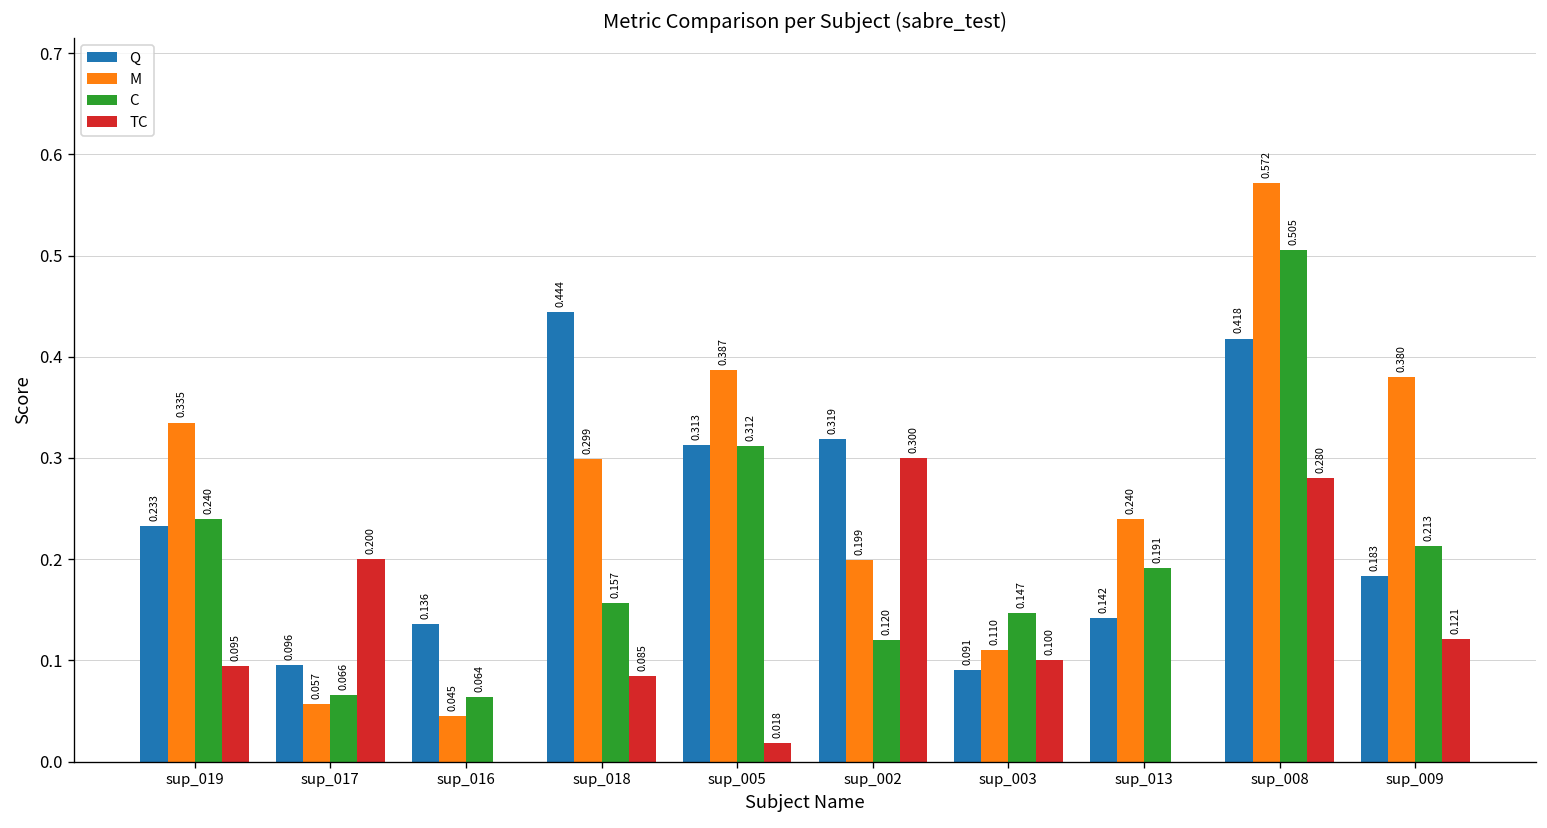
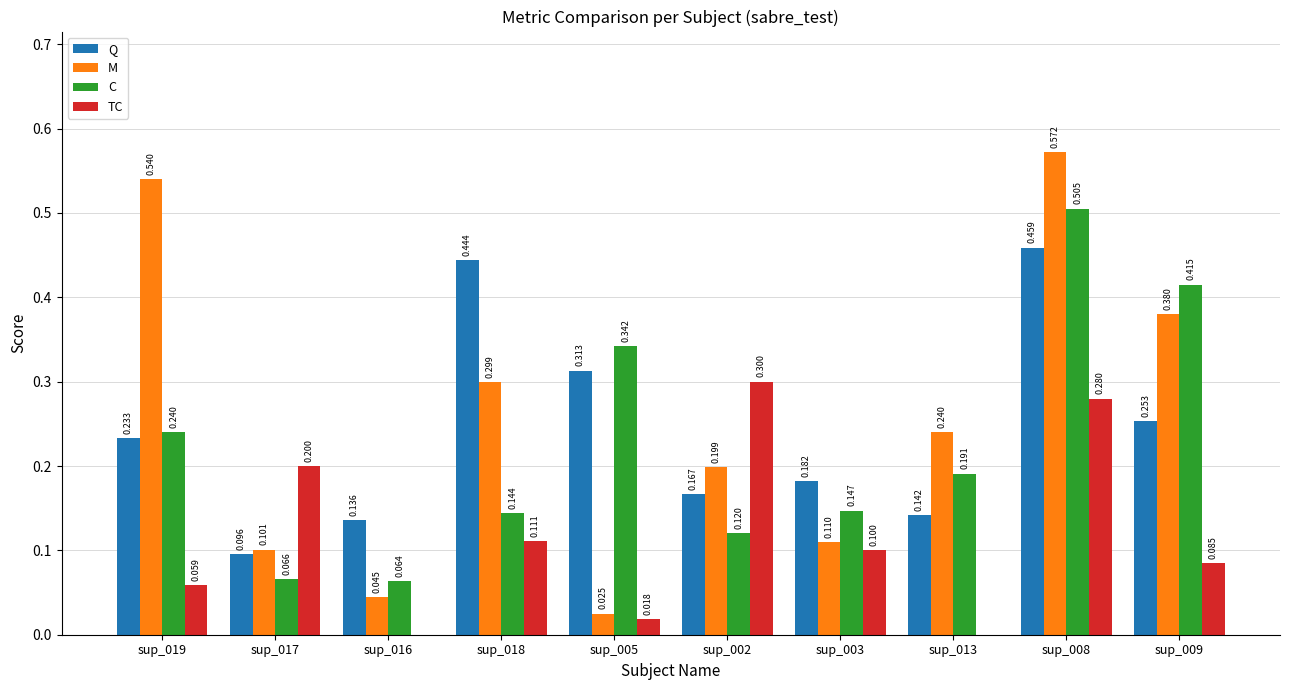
  {
    "Q": {
      "sup_019": 0.233,
      "sup_017": 0.096,
      "sup_016": 0.136,
      "sup_018": 0.444,
      "sup_005": 0.313,
-     "sup_002": 0.319,
-     "sup_003": 0.091,
+     "sup_002": 0.167,
+     "sup_003": 0.182,
      "sup_013": 0.142,
-     "sup_008": 0.418,
-     "sup_009": 0.183
+     "sup_008": 0.459,
+     "sup_009": 0.253
    },
    "M": {
-     "sup_019": 0.335,
-     "sup_017": 0.057,
+     "sup_019": 0.540,
+     "sup_017": 0.101,
      "sup_016": 0.045,
      "sup_018": 0.299,
-     "sup_005": 0.387,
+     "sup_005": 0.025,
      "sup_002": 0.199,
      "sup_003": 0.110,
      "sup_013": 0.240,
      "sup_008": 0.572,
      "sup_009": 0.380
    },
    "C": {
      "sup_019": 0.240,
      "sup_017": 0.066,
      "sup_016": 0.064,
-     "sup_018": 0.157,
-     "sup_005": 0.312,
+     "sup_018": 0.144,
+     "sup_005": 0.342,
      "sup_002": 0.120,
      "sup_003": 0.147,
      "sup_013": 0.191,
      "sup_008": 0.505,
-     "sup_009": 0.213
+     "sup_009": 0.415
    },
    "TC": {
-     "sup_019": 0.095,
+     "sup_019": 0.059,
      "sup_017": 0.200,
-     "sup_018": 0.085,
+     "sup_018": 0.111,
      "sup_005": 0.018,
      "sup_002": 0.300,
      "sup_003": 0.100,
      "sup_008": 0.280,
-     "sup_009": 0.121
+     "sup_009": 0.085
    }
  }
